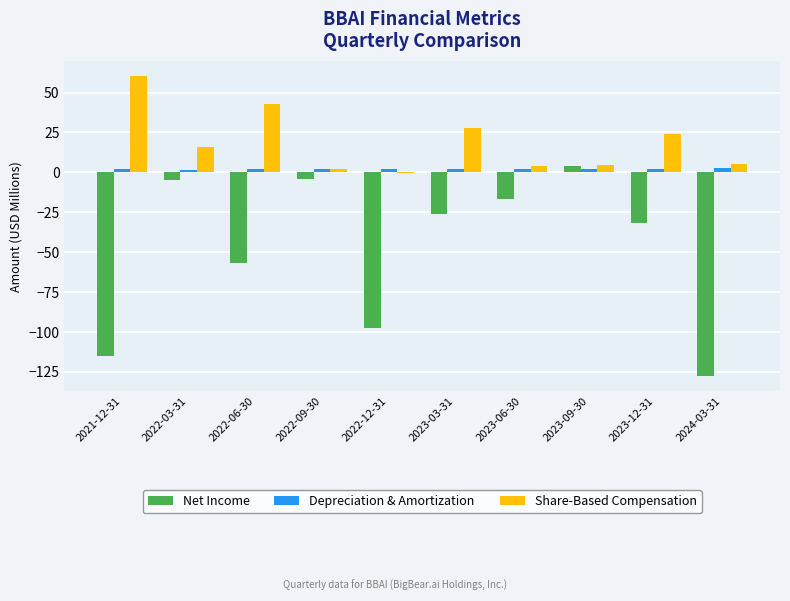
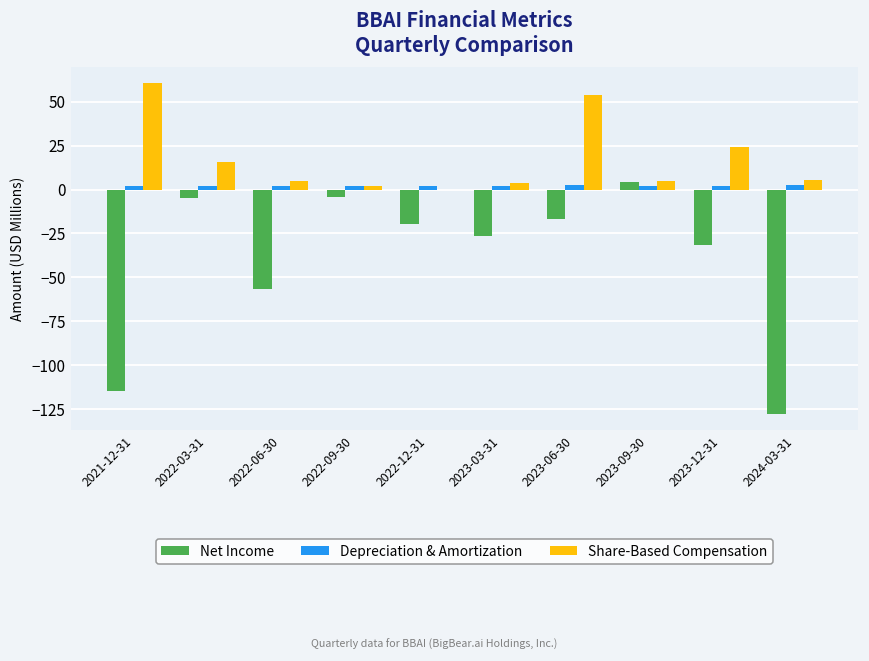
  {
    "Net Income": {
      "2021-12-31": -115,
      "2022-03-31": -5,
      "2022-06-30": -57,
      "2022-09-30": -4,
-     "2022-12-31": -98,
+     "2022-12-31": -20,
      "2023-03-31": -26,
      "2023-06-30": -17,
      "2023-09-30": 4,
      "2023-12-31": -32,
      "2024-03-31": -128
    },
    "Depreciation & Amortization": {
      "2021-12-31": 2,
      "2022-03-31": 2,
      "2022-06-30": 2,
      "2022-09-30": 2,
      "2022-12-31": 2,
      "2023-03-31": 2,
      "2023-06-30": 2,
      "2023-09-30": 2,
      "2023-12-31": 2,
      "2024-03-31": 3
    },
    "Share-Based Compensation": {
      "2021-12-31": 61,
      "2022-03-31": 16,
-     "2022-06-30": 43,
+     "2022-06-30": 5,
      "2022-09-30": 2,
-     "2023-03-31": 28,
-     "2023-06-30": 4,
+     "2023-03-31": 4,
+     "2023-06-30": 54,
      "2023-09-30": 5,
      "2023-12-31": 24,
      "2024-03-31": 5
    }
  }
